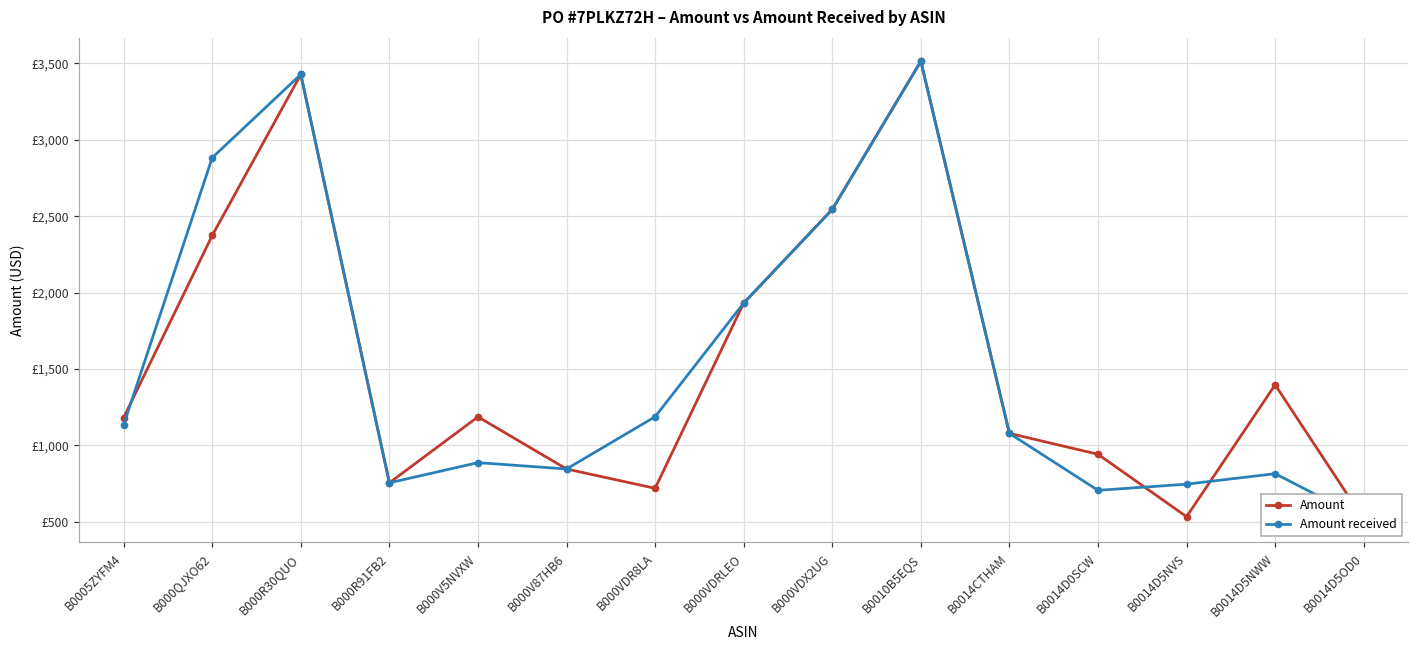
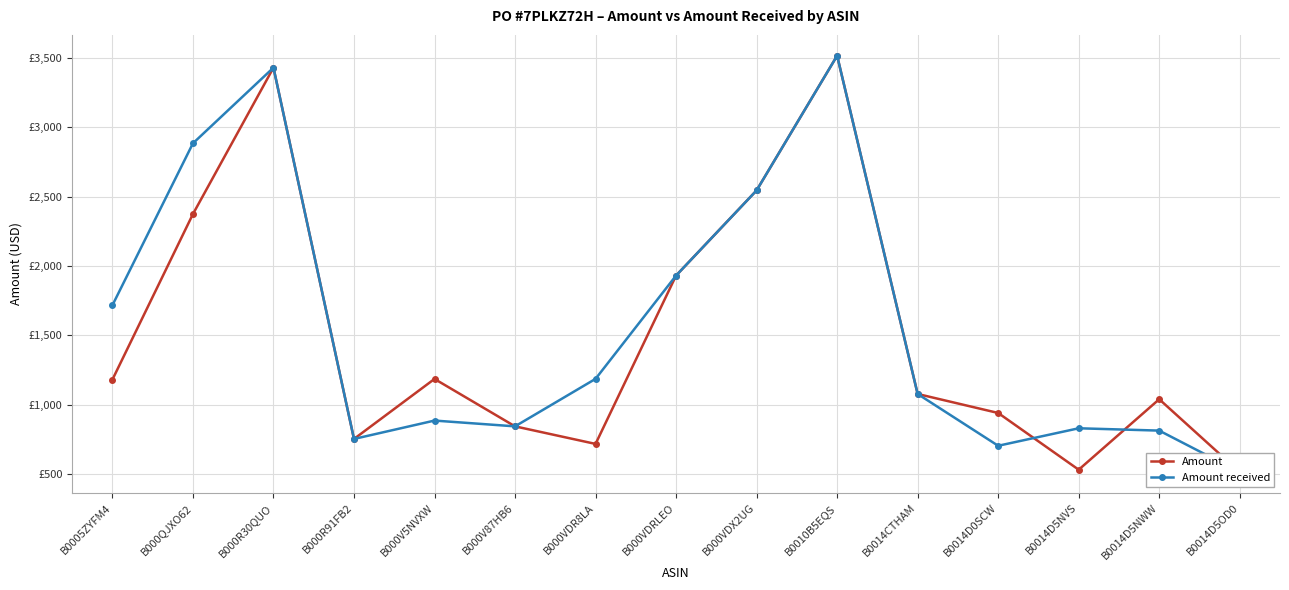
  {
    "Amount": {
      "B0005ZYFM4": "£1,180",
      "B000QJXO62": "£2,370",
      "B000V5NVXW": "£1,190",
      "B000VDR8LA": "£720",
      "B0014D0SCW": "£940",
      "B0014D5NVS": "£530",
-     "B0014D5NWW": "£1,400"
+     "B0014D5NWW": "£1,040"
    },
    "Amount received": {
-     "B0005ZYFM4": "£1,130",
+     "B0005ZYFM4": "£1,720",
      "B000QJXO62": "£2,880",
      "B000V5NVXW": "£890",
      "B000VDR8LA": "£1,190",
      "B0014D0SCW": "£710",
-     "B0014D5NVS": "£750",
+     "B0014D5NVS": "£830",
      "B0014D5NWW": "£810"
    }
  }
